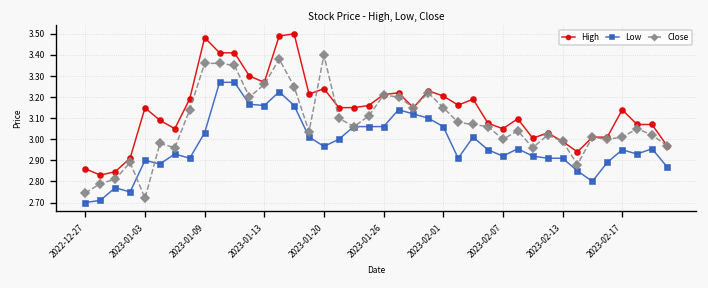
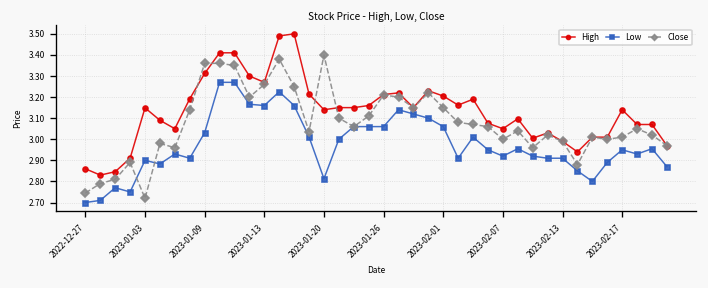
  {
    "High": {
      "2022-12-27": 2.86,
      "2023-01-03": 3.15,
-     "2023-01-09": 3.48,
-     "2023-01-20": 3.24,
+     "2023-01-09": 3.31,
+     "2023-01-20": 3.14,
      "2023-02-01": 3.21,
      "2023-02-07": 3.05,
      "2023-02-17": 3.14
    },
    "Low": {
      "2022-12-27": 2.70,
      "2023-01-03": 2.90,
      "2023-01-09": 3.03,
      "2023-01-13": 3.16,
-     "2023-01-20": 2.97,
+     "2023-01-20": 2.81,
      "2023-01-26": 3.06,
      "2023-02-01": 3.06,
      "2023-02-07": 2.92,
      "2023-02-13": 2.91,
      "2023-02-17": 2.95
    },
    "Close": {
      "2022-12-27": 2.75,
      "2023-01-03": 2.72,
      "2023-01-09": 3.36,
      "2023-01-20": 3.40,
      "2023-02-01": 3.15,
      "2023-02-07": 3.00,
      "2023-02-17": 3.01
    }
  }
